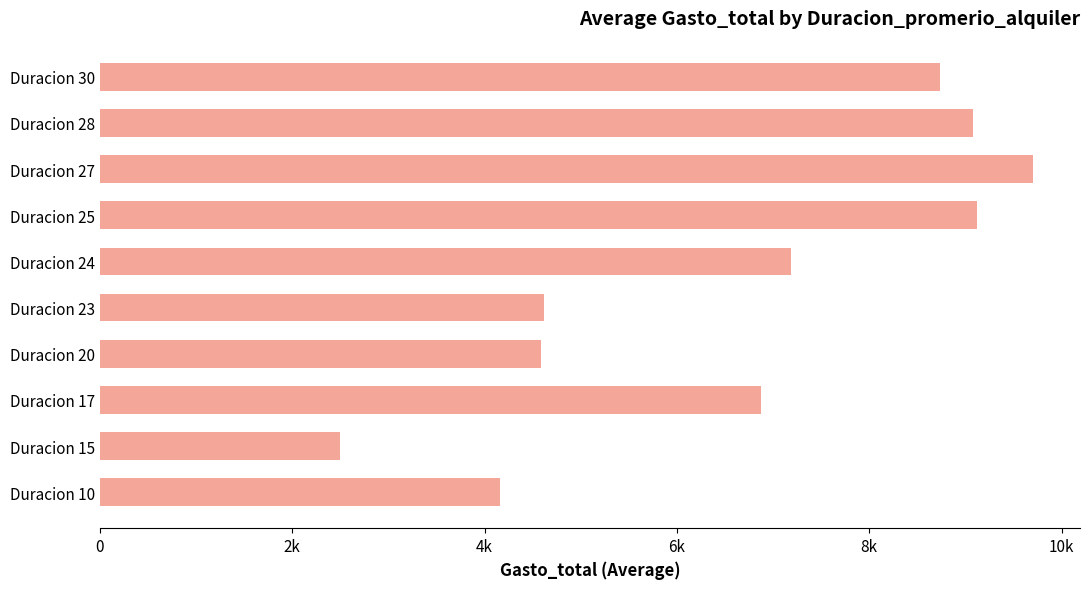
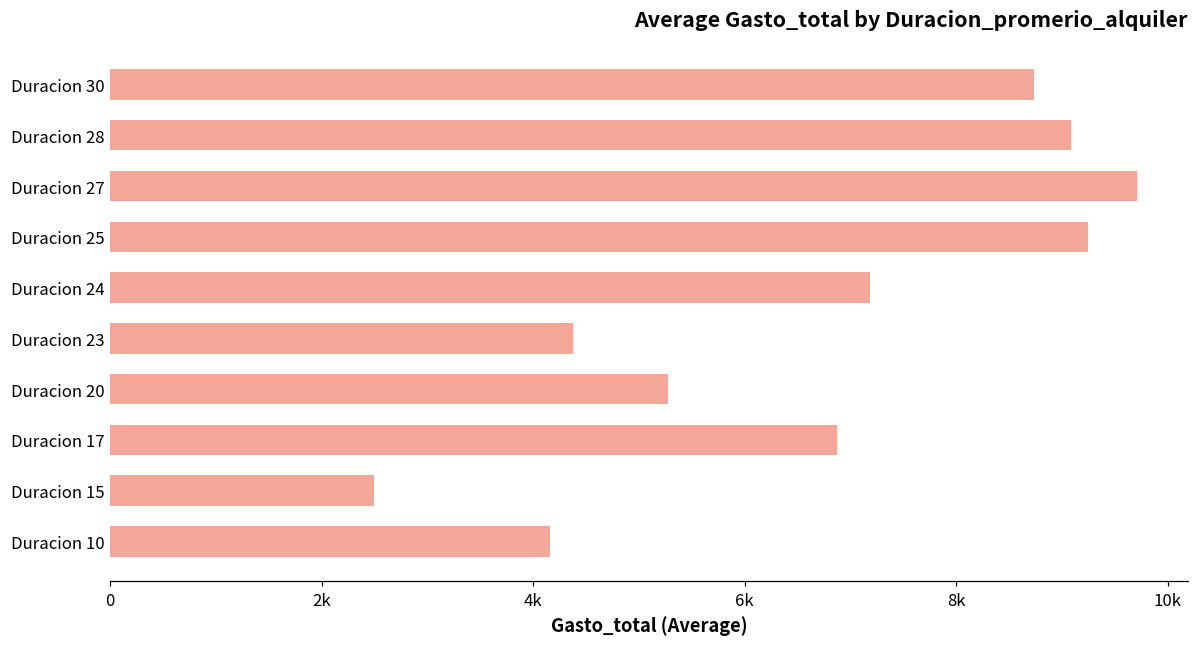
  {
    "Duracion 30": 8700,
    "Duracion 28": 9100,
    "Duracion 27": 9700,
-   "Duracion 25": 9100,
+   "Duracion 25": 9200,
    "Duracion 24": 7200,
-   "Duracion 23": 4600,
-   "Duracion 20": 4600,
+   "Duracion 23": 4400,
+   "Duracion 20": 5300,
    "Duracion 17": 6900,
    "Duracion 15": 2500,
    "Duracion 10": 4200
  }
